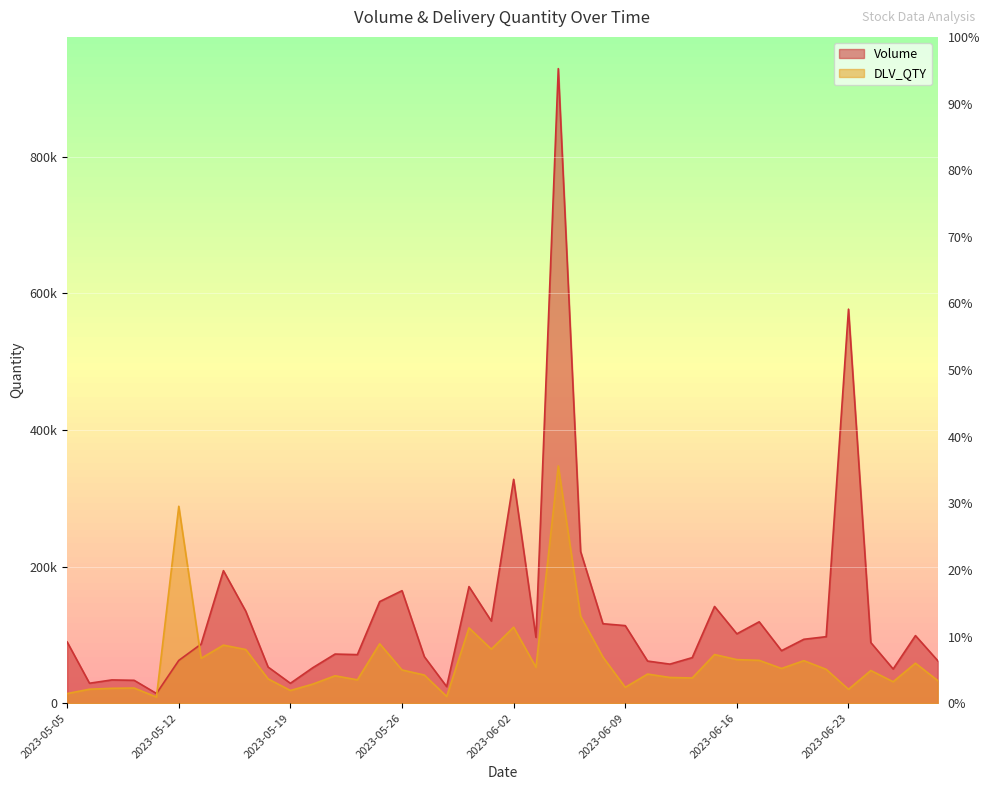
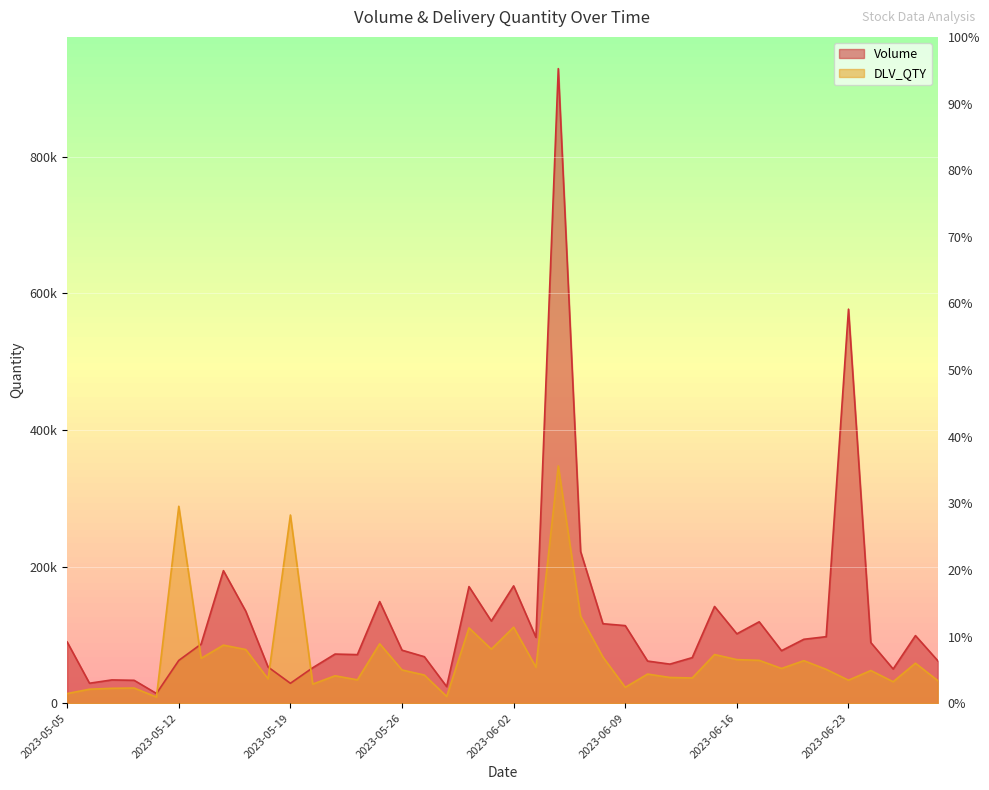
  {
    "Volume": {
      "2023-05-05": 90000,
      "2023-05-12": 60000,
      "2023-05-19": 30000,
-     "2023-05-26": 160000,
-     "2023-06-02": 330000,
+     "2023-05-26": 80000,
+     "2023-06-02": 170000,
      "2023-06-09": 110000,
      "2023-06-16": 100000,
      "2023-06-23": 580000
    },
    "DLV_QTY": {
      "2023-05-05": 10000,
      "2023-05-12": 290000,
-     "2023-05-19": 20000,
+     "2023-05-19": 280000,
      "2023-05-26": 50000,
      "2023-06-02": 110000,
      "2023-06-09": 20000,
      "2023-06-16": 60000,
-     "2023-06-23": 20000
+     "2023-06-23": 30000
    }
  }
